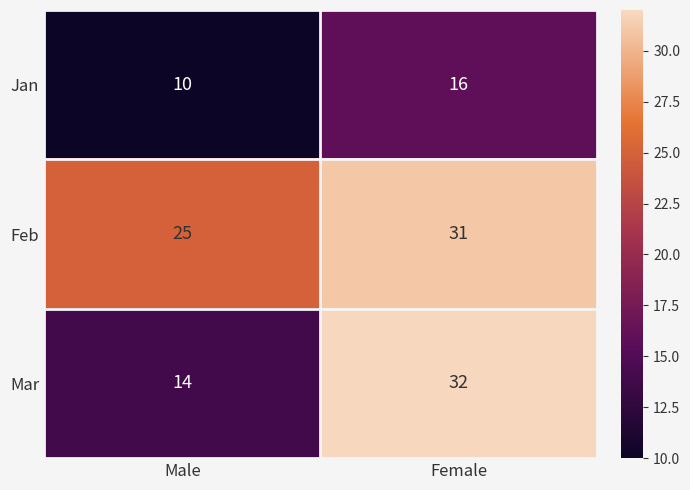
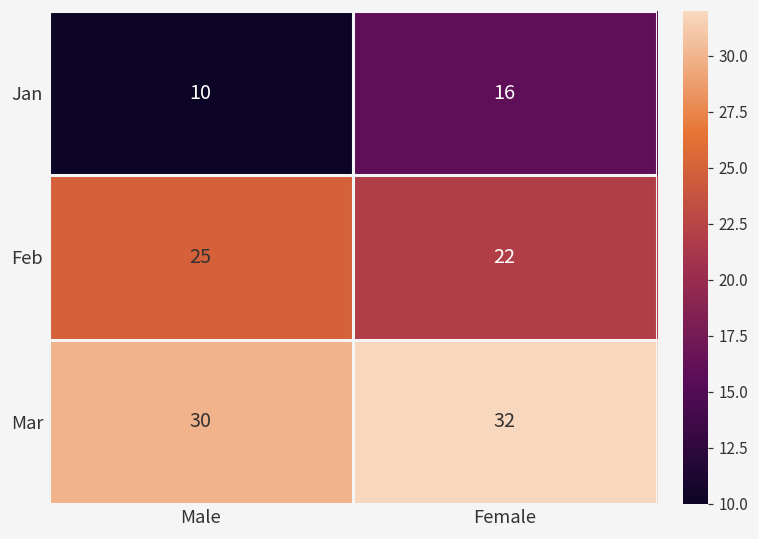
  {
    "Jan": {
      "Male": 10,
      "Female": 16
    },
    "Feb": {
      "Male": 25,
-     "Female": 31
+     "Female": 22
    },
    "Mar": {
-     "Male": 14,
+     "Male": 30,
      "Female": 32
    }
  }
